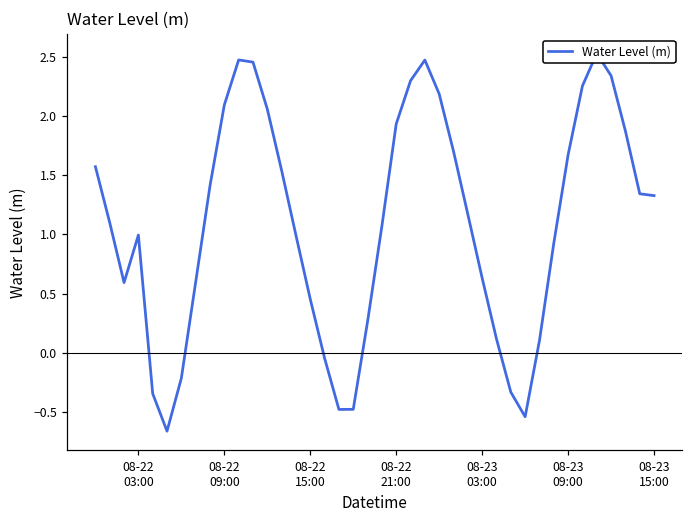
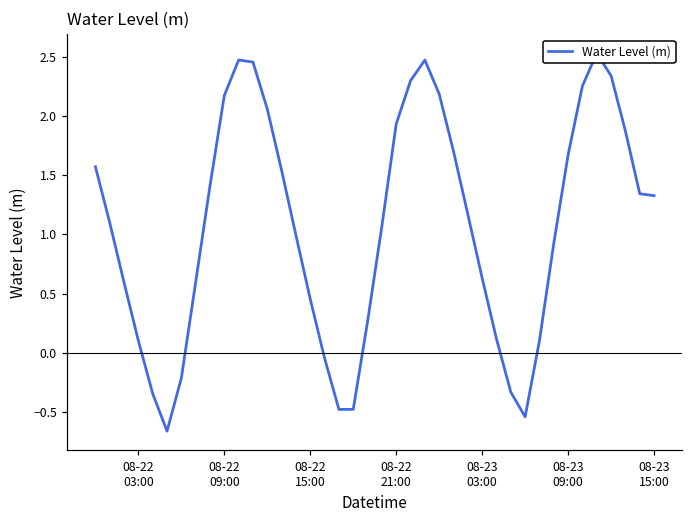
  {
-   "08-22 03:00": 1.00,
-   "08-22 09:00": 2.09,
+   "08-22 03:00": 0.10,
+   "08-22 09:00": 2.17,
    "08-22 15:00": 0.45,
    "08-22 21:00": 1.93,
    "08-23 03:00": 0.63,
    "08-23 09:00": 1.67,
    "08-23 15:00": 1.33
  }
